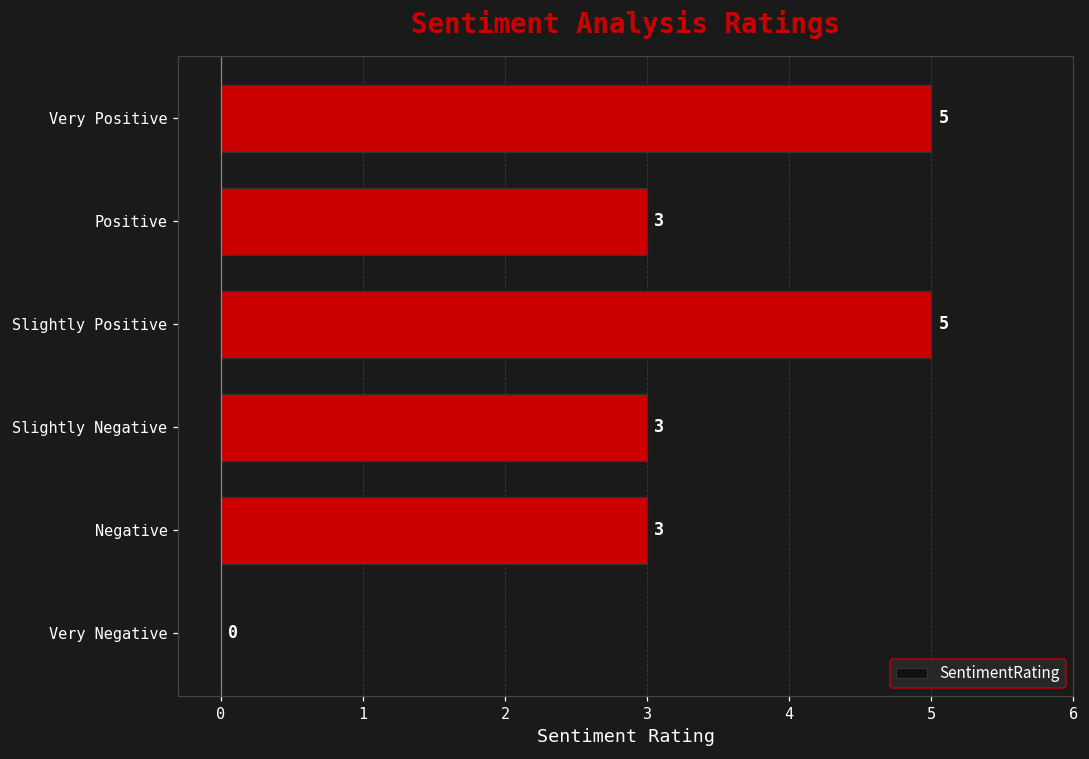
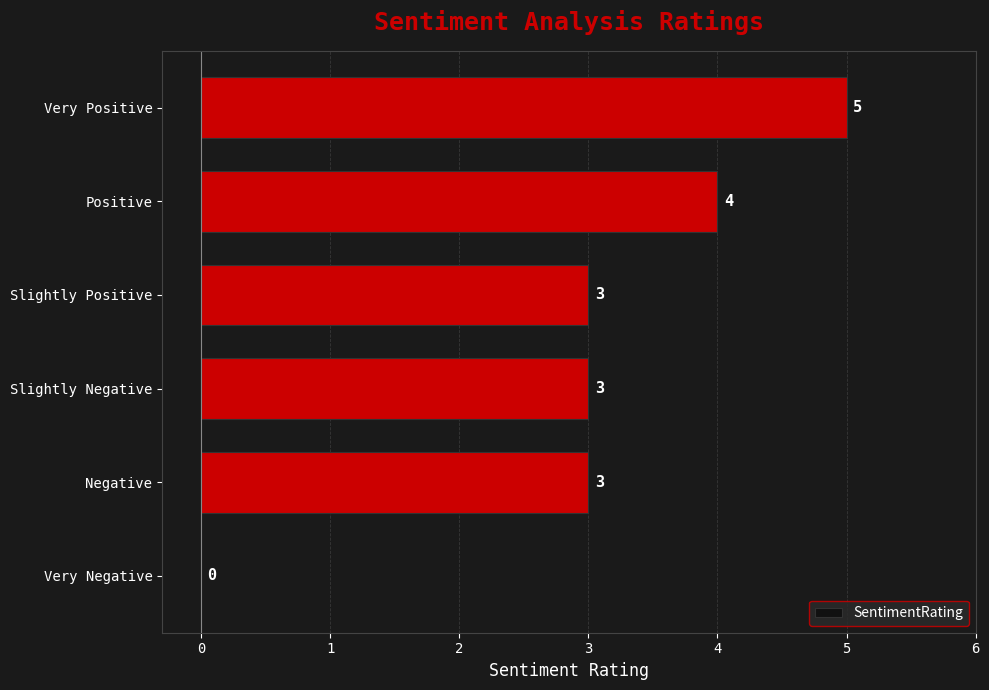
  {
    "Very Positive": 5,
-   "Positive": 3,
-   "Slightly Positive": 5,
+   "Positive": 4,
+   "Slightly Positive": 3,
    "Slightly Negative": 3,
    "Negative": 3,
    "Very Negative": 0
  }
